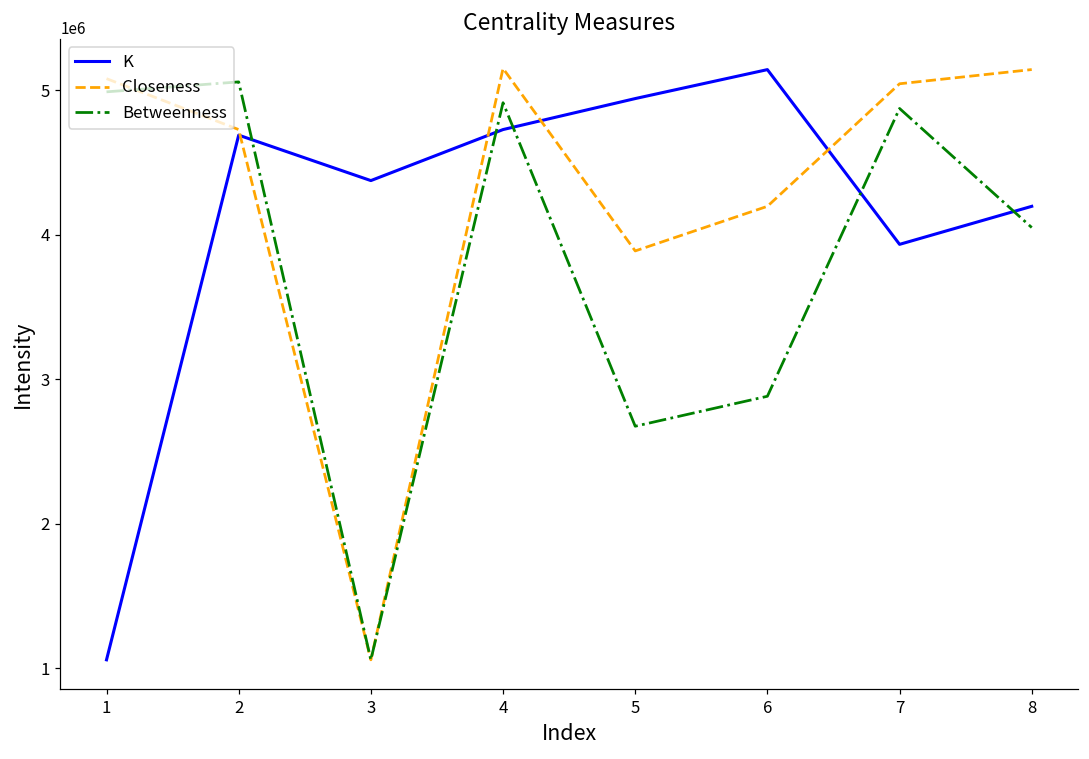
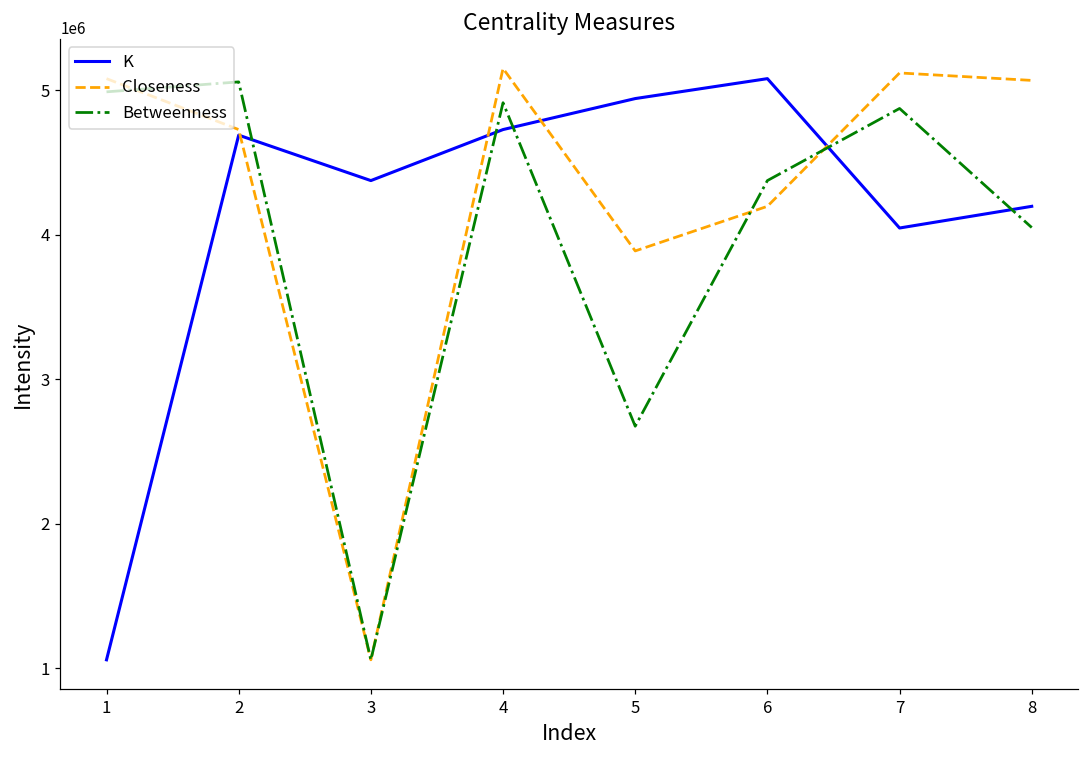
  {
    "K": {
      "1": 1060000,
      "2": 4690000,
      "3": 4370000,
      "4": 4730000,
      "5": 4940000,
-     "6": 5140000,
-     "7": 3930000,
+     "6": 5080000,
+     "7": 4050000,
      "8": 4200000
    },
    "Closeness": {
      "2": 4730000,
      "4": 5150000,
      "5": 3890000,
      "6": 4200000,
-     "7": 5040000,
-     "8": 5140000
+     "7": 5120000,
+     "8": 5070000
    },
    "Betweenness": {
      "2": 5060000,
      "4": 4910000,
      "5": 2670000,
-     "6": 2880000,
+     "6": 4370000,
      "7": 4870000,
      "8": 4050000
    }
  }
